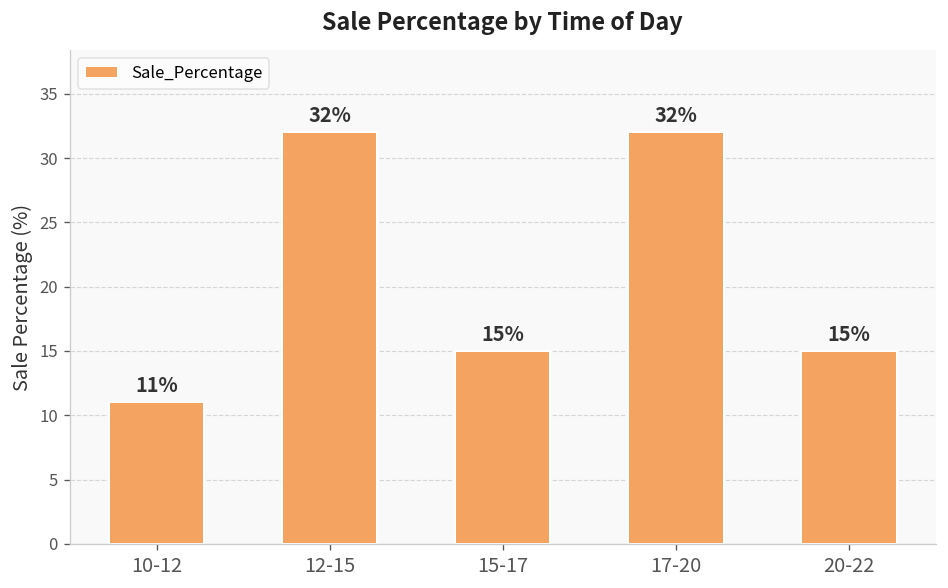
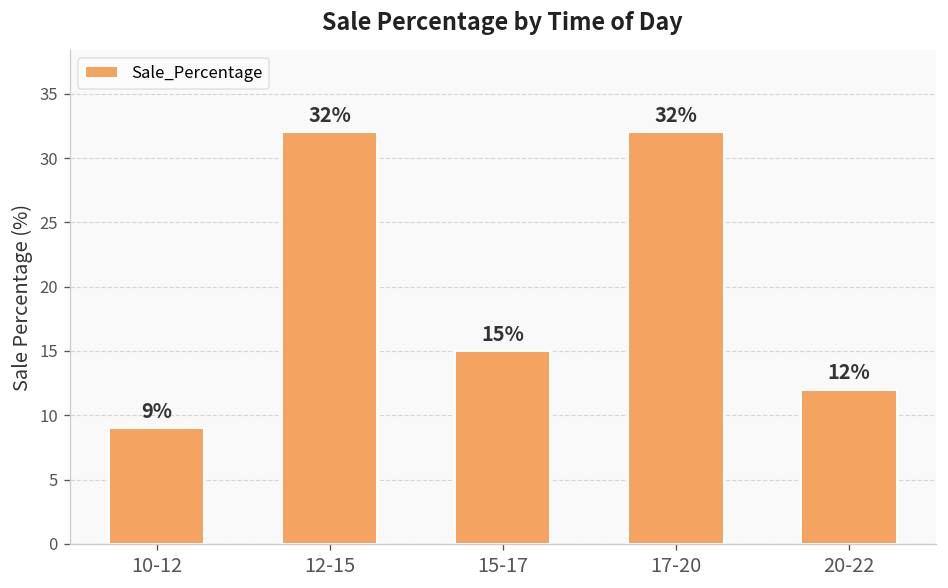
  {
-   "10-12": "11%",
+   "10-12": "9%",
    "12-15": "32%",
    "15-17": "15%",
    "17-20": "32%",
-   "20-22": "15%"
+   "20-22": "12%"
  }
